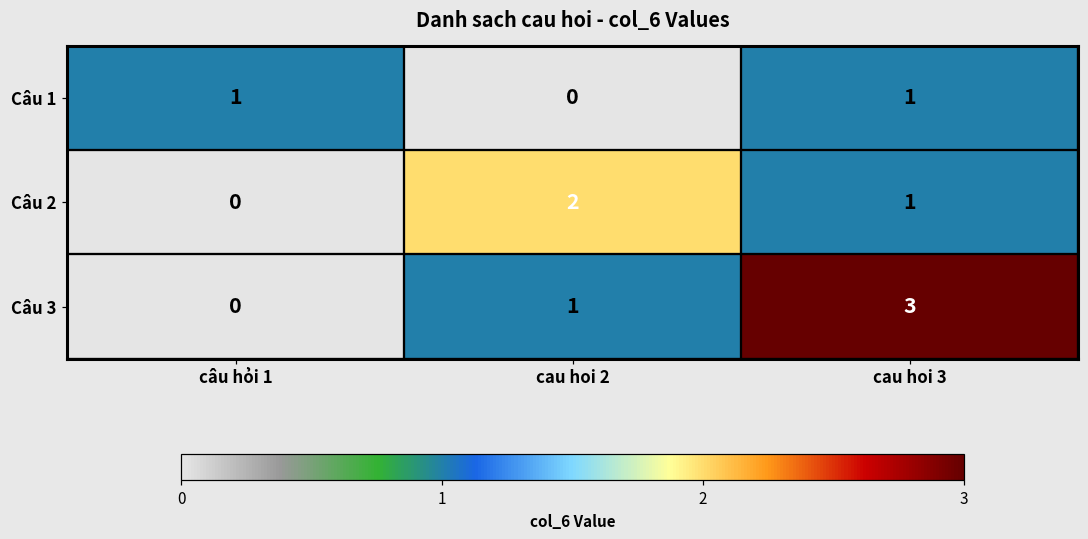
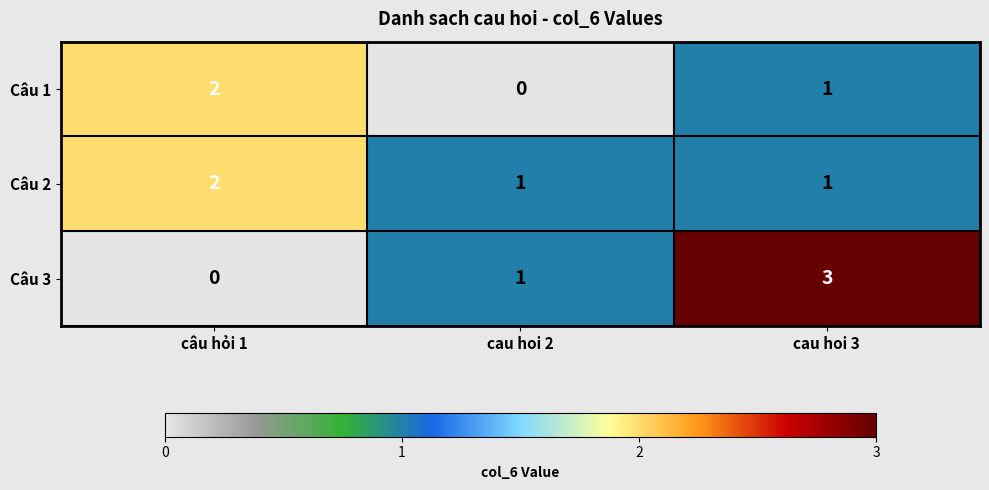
  {
    "Câu 1": {
-     "câu hỏi 1": 1,
+     "câu hỏi 1": 2,
      "cau hoi 2": 0,
      "cau hoi 3": 1
    },
    "Câu 2": {
-     "câu hỏi 1": 0,
-     "cau hoi 2": 2,
+     "câu hỏi 1": 2,
+     "cau hoi 2": 1,
      "cau hoi 3": 1
    },
    "Câu 3": {
      "câu hỏi 1": 0,
      "cau hoi 2": 1,
      "cau hoi 3": 3
    }
  }
